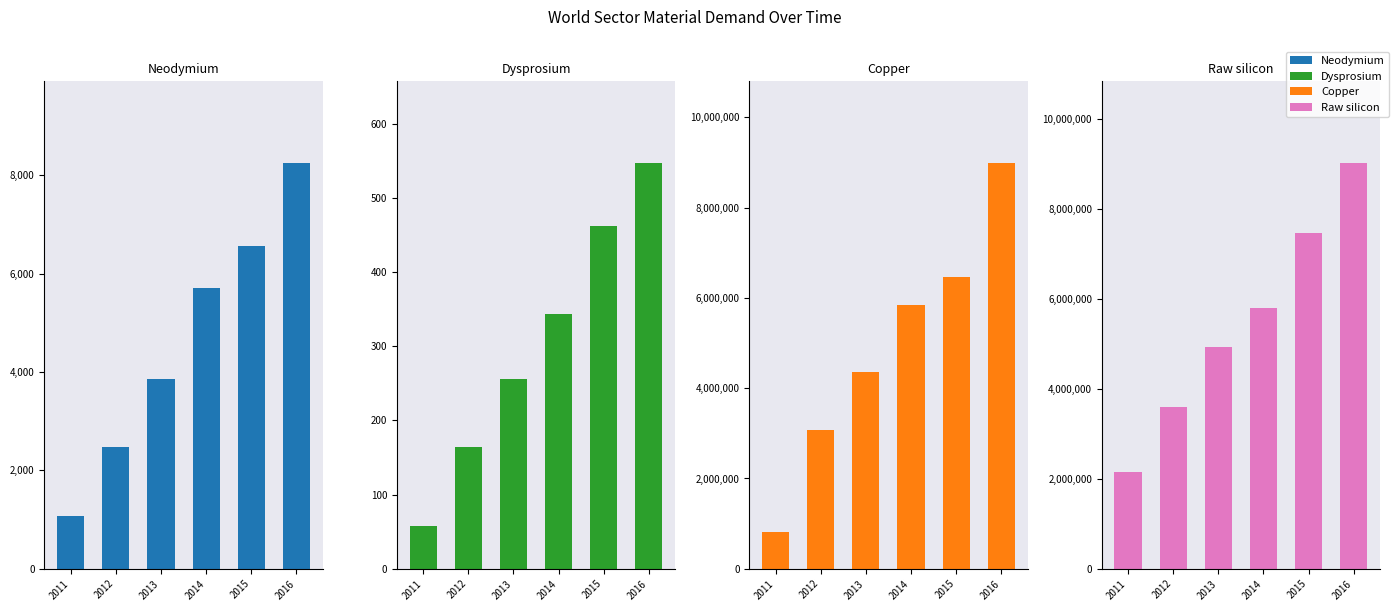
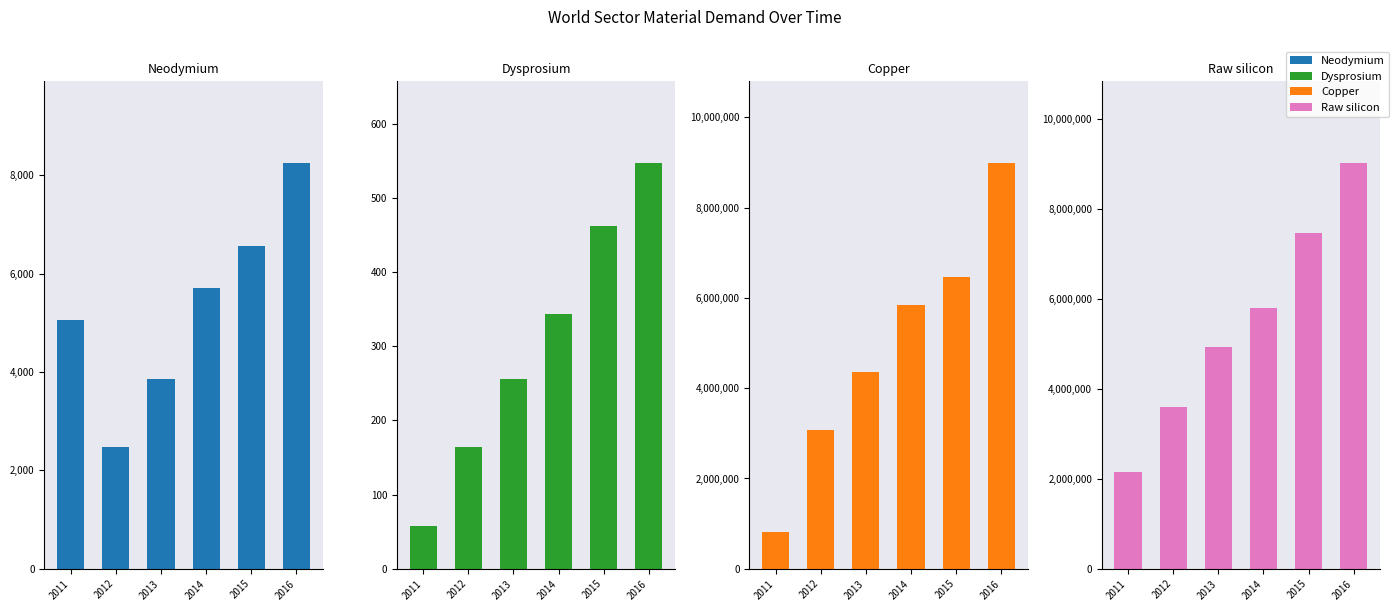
  {
    "Neodymium": {
-     "2011": "1,100",
+     "2011": "5,100",
      "2012": "2,500",
      "2013": "3,900",
      "2014": "5,700",
      "2015": "6,600",
      "2016": "8,300"
    },
    "Dysprosium": {
      "2011": "60",
      "2012": "160",
      "2013": "260",
      "2014": "340",
      "2015": "460",
      "2016": "550"
    },
    "Copper": {
      "2011": "800,000",
      "2012": "3,100,000",
      "2013": "4,400,000",
      "2014": "5,800,000",
      "2015": "6,500,000",
      "2016": "9,000,000"
    },
    "Raw silicon": {
      "2011": "2,100,000",
      "2012": "3,600,000",
      "2013": "4,900,000",
      "2014": "5,800,000",
      "2015": "7,500,000",
      "2016": "9,000,000"
    }
  }
